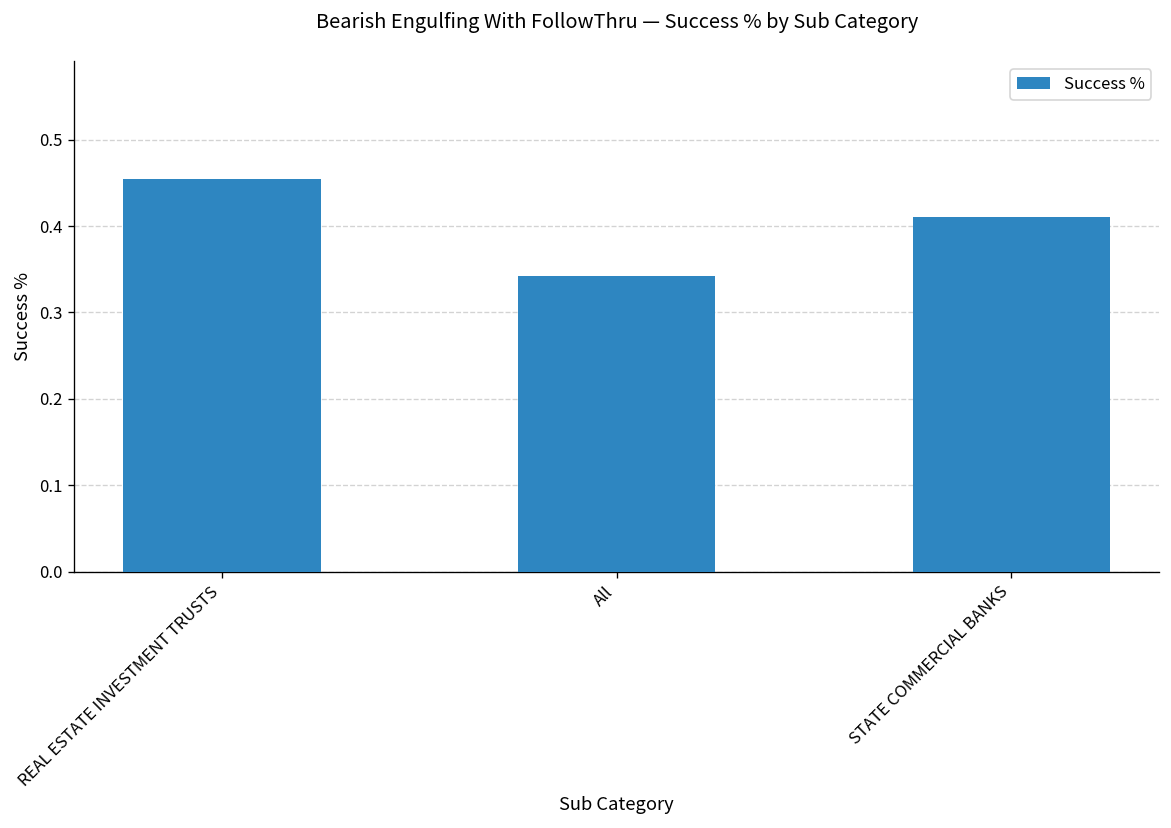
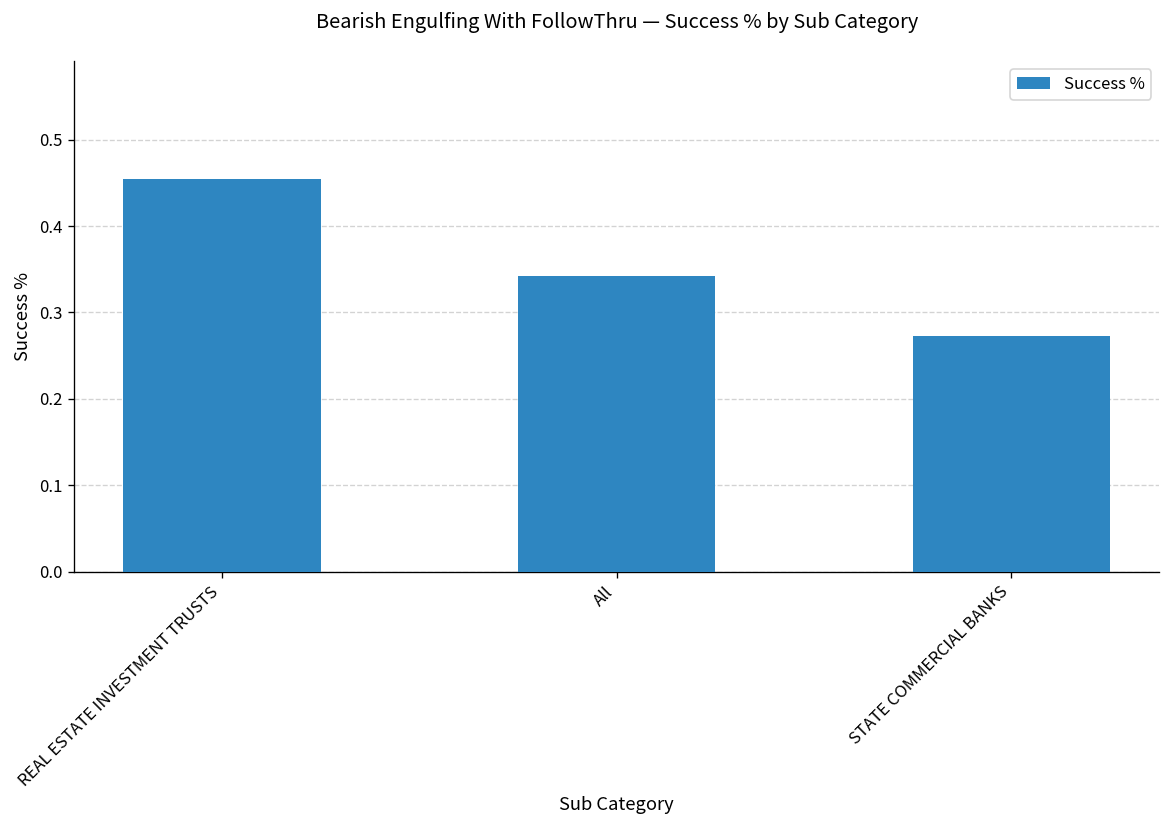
  {
    "REAL ESTATE INVESTMENT TRUSTS": 0.45,
    "All": 0.34,
-   "STATE COMMERCIAL BANKS": 0.41
+   "STATE COMMERCIAL BANKS": 0.27
  }
